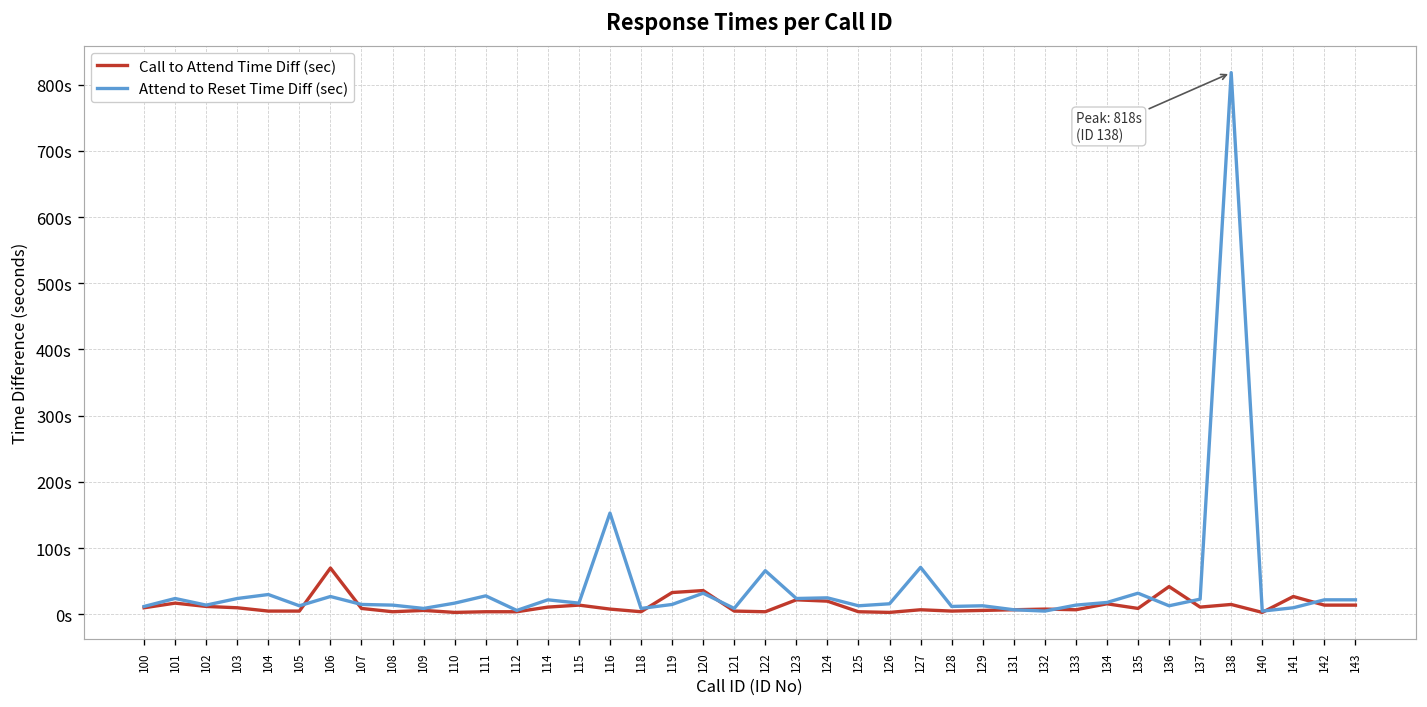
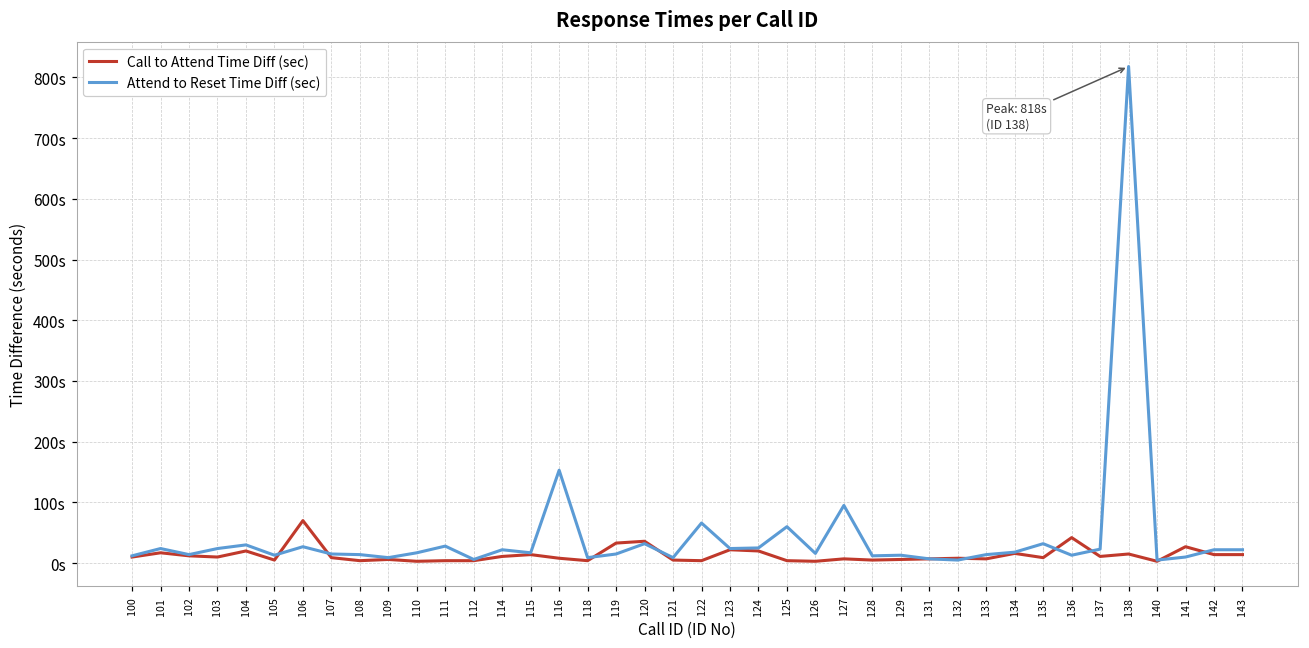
  {
    "Call to Attend Time Diff (sec)": {
      "101": "20s",
      "103": "10s",
-     "104": "10s",
+     "104": "20s",
      "105": "10s",
      "106": "70s",
      "107": "10s",
      "108": "0s",
      "110": "0s",
      "111": "0s",
      "114": "10s",
      "116": "10s",
      "118": "0s",
      "119": "30s",
      "122": "0s",
      "124": "20s",
      "125": "0s",
      "126": "0s",
      "127": "10s",
      "128": "10s",
      "129": "10s",
      "133": "10s",
      "135": "10s",
      "136": "40s",
      "137": "10s",
      "138": "20s",
      "141": "30s",
      "142": "10s",
      "143": "10s"
    },
    "Attend to Reset Time Diff (sec)": {
      "101": "20s",
      "103": "20s",
      "104": "30s",
      "105": "10s",
      "106": "30s",
      "107": "20s",
      "108": "10s",
      "110": "20s",
      "111": "30s",
      "114": "20s",
      "116": "150s",
      "118": "10s",
      "119": "20s",
      "122": "70s",
      "124": "30s",
-     "125": "10s",
+     "125": "60s",
      "126": "20s",
-     "127": "70s",
+     "127": "100s",
      "128": "10s",
      "129": "10s",
      "133": "10s",
      "135": "30s",
      "136": "10s",
      "137": "20s",
      "141": "10s",
      "142": "20s",
      "143": "20s"
    }
  }
